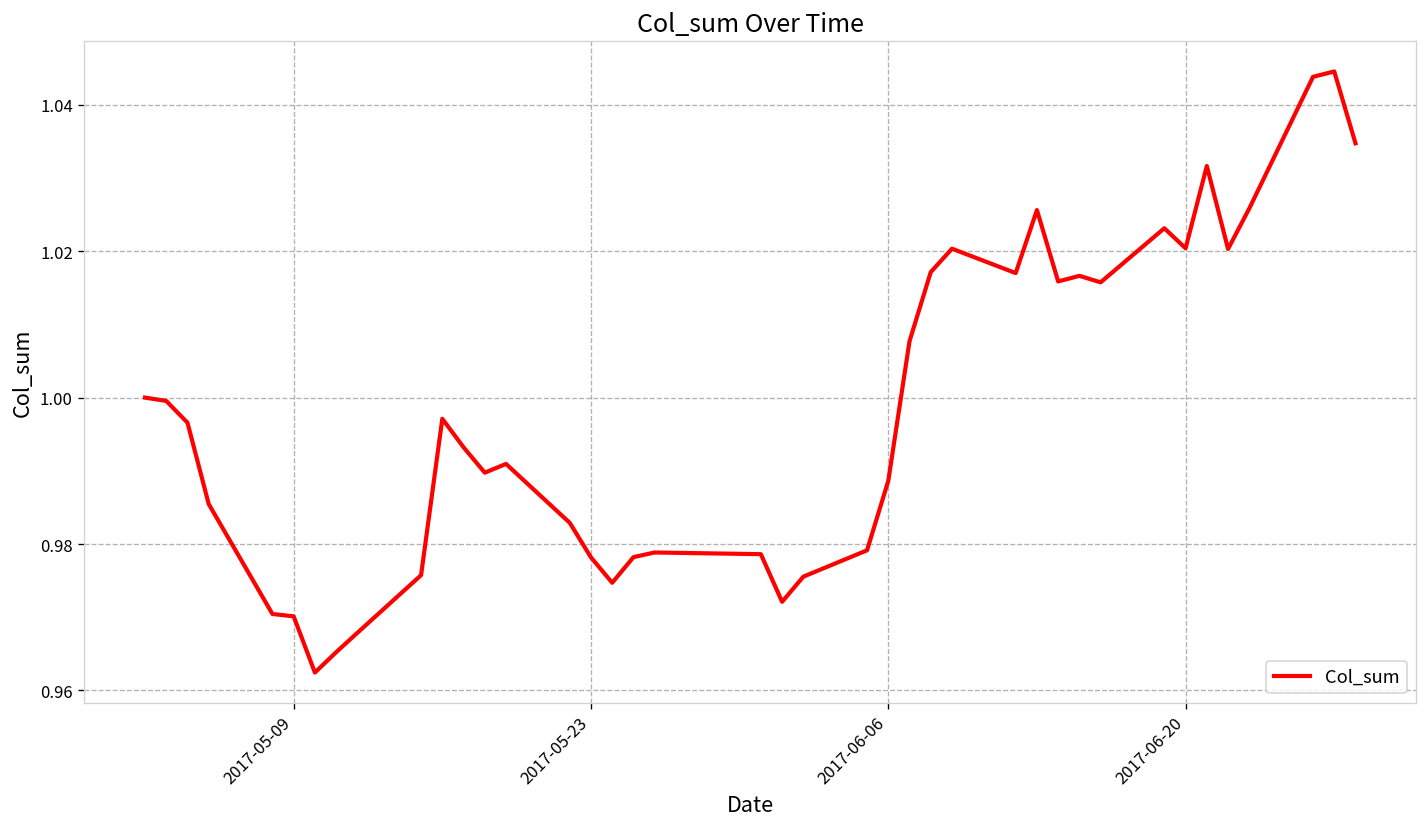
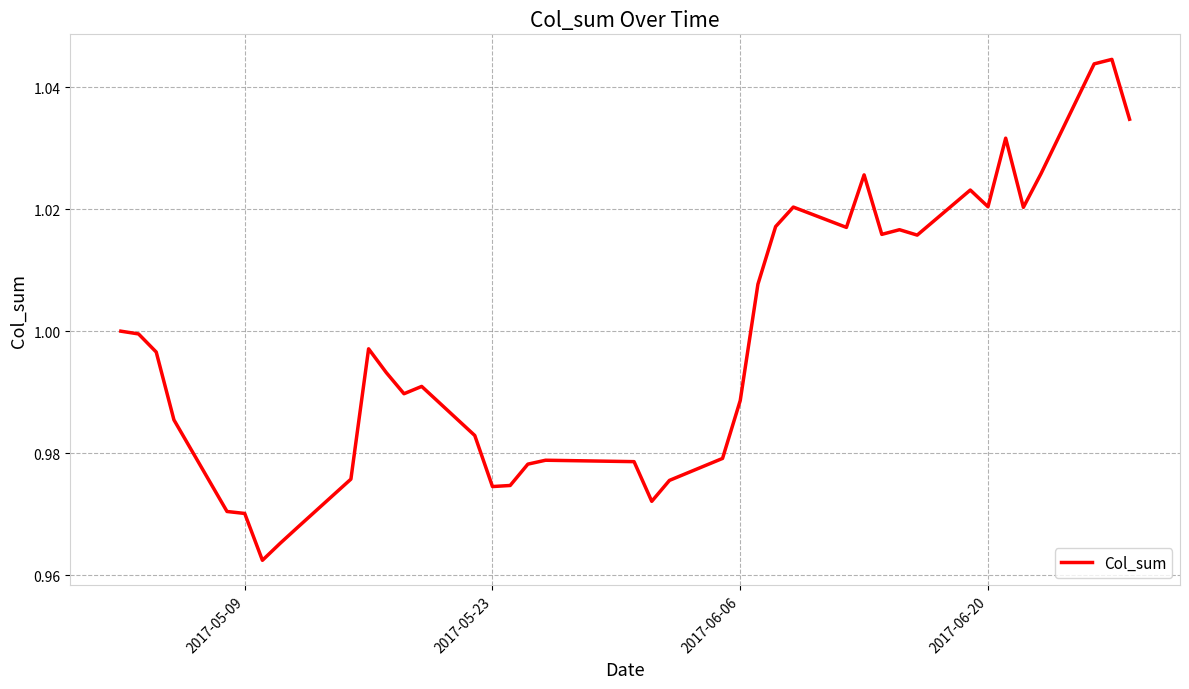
  {
    "2017-05-09": 0.970,
-   "2017-05-23": 0.978,
+   "2017-05-23": 0.975,
    "2017-06-06": 0.989,
    "2017-06-20": 1.020
  }
